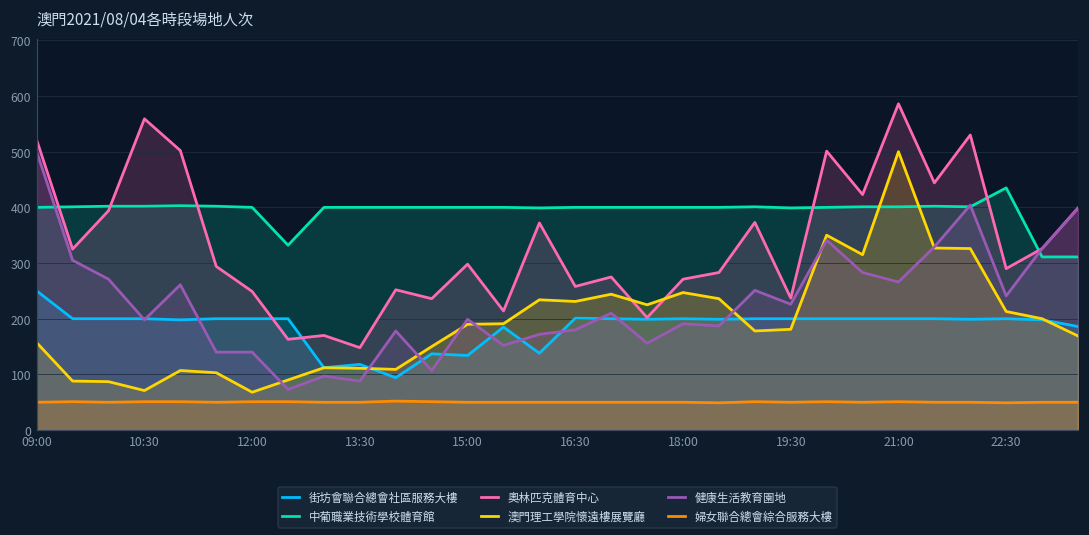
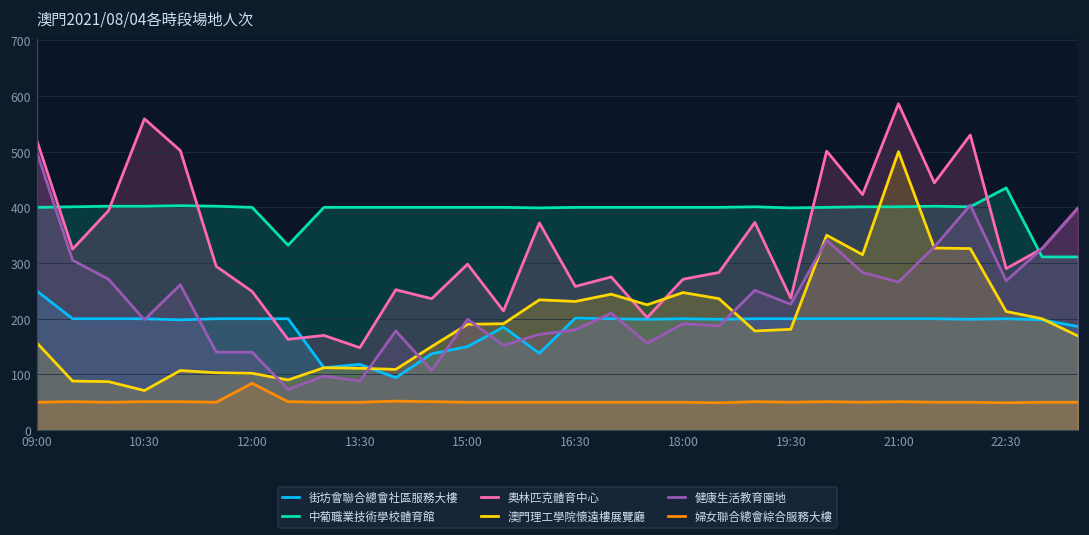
  {
    "街坊會聯合總會社區服務大樓": {
      "09:00": 250,
      "12:00": 200,
      "13:30": 120,
-     "15:00": 130,
+     "15:00": 150,
      "16:30": 200,
      "18:00": 200,
      "19:30": 200,
      "21:00": 200,
      "22:30": 200
    },
    "中葡職業技術學校體育館": {
      "09:00": 400,
      "10:30": 400,
      "12:00": 400,
      "13:30": 400,
      "15:00": 400,
      "16:30": 400,
      "18:00": 400,
      "19:30": 400,
      "21:00": 400,
      "22:30": 440
    },
    "奧林匹克體育中心": {
      "09:00": 520,
      "10:30": 560,
      "12:00": 250,
      "13:30": 150,
      "15:00": 300,
      "16:30": 260,
      "18:00": 270,
      "19:30": 240,
      "21:00": 590,
      "22:30": 290
    },
    "澳門理工學院懷遠樓展覽廳": {
      "09:00": 160,
      "10:30": 70,
-     "12:00": 70,
+     "12:00": 100,
      "13:30": 110,
      "15:00": 190,
      "16:30": 230,
      "18:00": 250,
      "19:30": 180,
      "21:00": 500,
      "22:30": 210
    },
    "健康生活教育園地": {
      "09:00": 500,
      "12:00": 140,
      "13:30": 90,
      "15:00": 200,
      "16:30": 180,
      "18:00": 190,
      "19:30": 230,
      "21:00": 270,
-     "22:30": 240
+     "22:30": 270
    },
    "婦女聯合總會綜合服務大樓": {
      "09:00": 50,
      "10:30": 50,
-     "12:00": 50,
+     "12:00": 80,
      "13:30": 50,
      "15:00": 50,
      "16:30": 50,
      "18:00": 50,
      "19:30": 50,
      "21:00": 50,
      "22:30": 50
    }
  }
